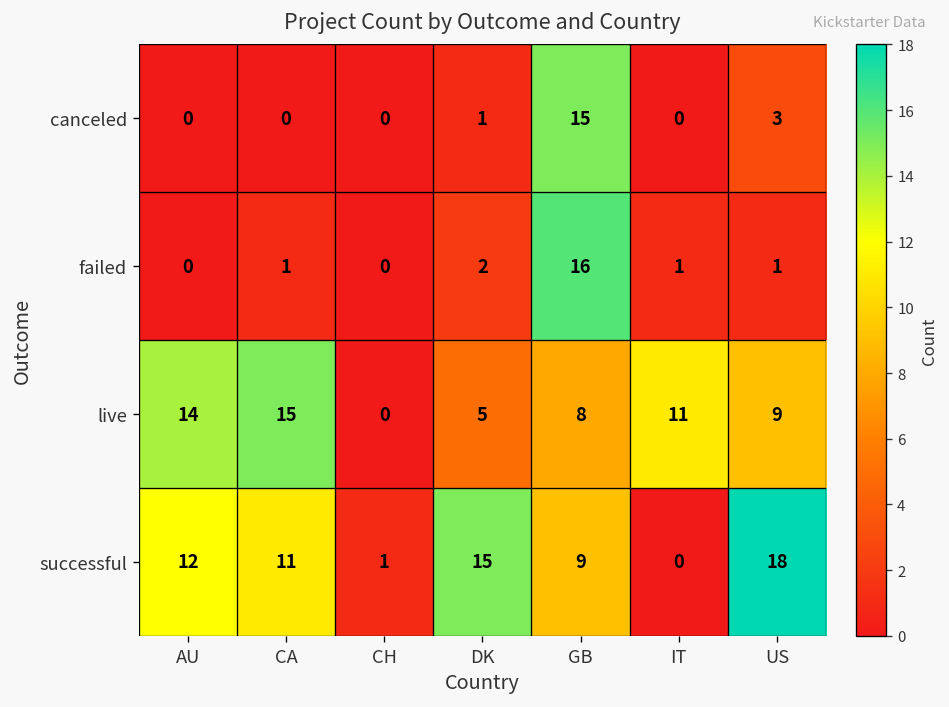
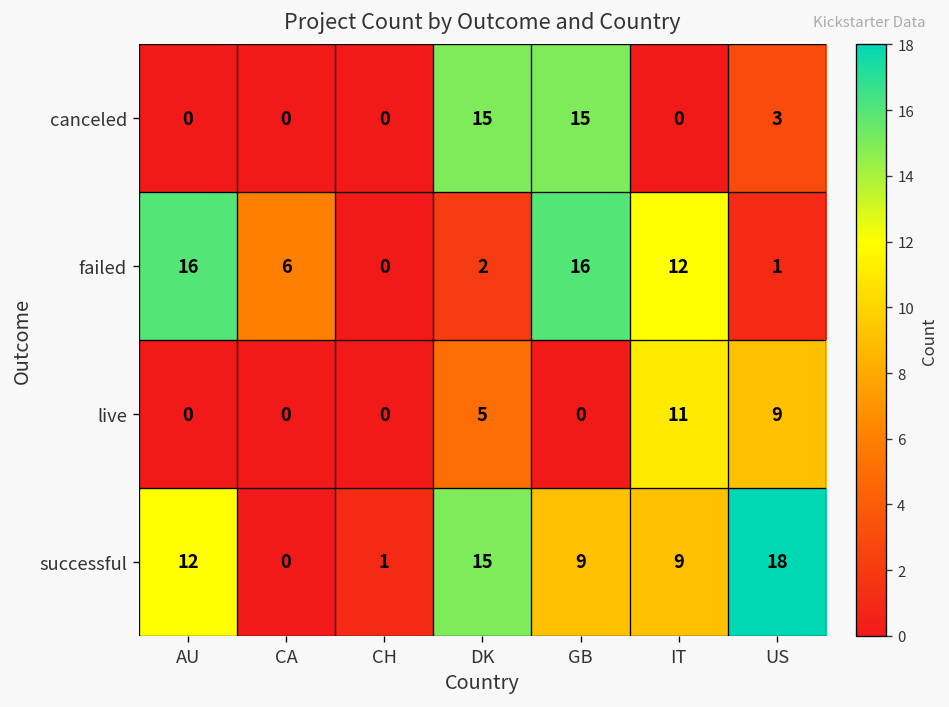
  {
    "canceled": {
      "AU": 0,
      "CA": 0,
      "CH": 0,
-     "DK": 1,
+     "DK": 15,
      "GB": 15,
      "IT": 0,
      "US": 3
    },
    "failed": {
-     "AU": 0,
-     "CA": 1,
+     "AU": 16,
+     "CA": 6,
      "CH": 0,
      "DK": 2,
      "GB": 16,
-     "IT": 1,
+     "IT": 12,
      "US": 1
    },
    "live": {
-     "AU": 14,
-     "CA": 15,
+     "AU": 0,
+     "CA": 0,
      "CH": 0,
      "DK": 5,
-     "GB": 8,
+     "GB": 0,
      "IT": 11,
      "US": 9
    },
    "successful": {
      "AU": 12,
-     "CA": 11,
+     "CA": 0,
      "CH": 1,
      "DK": 15,
      "GB": 9,
-     "IT": 0,
+     "IT": 9,
      "US": 18
    }
  }
